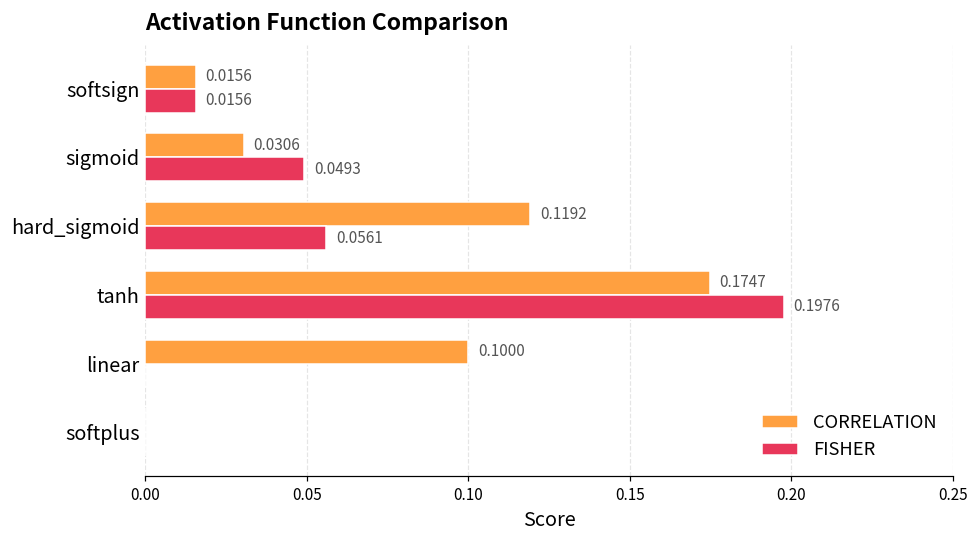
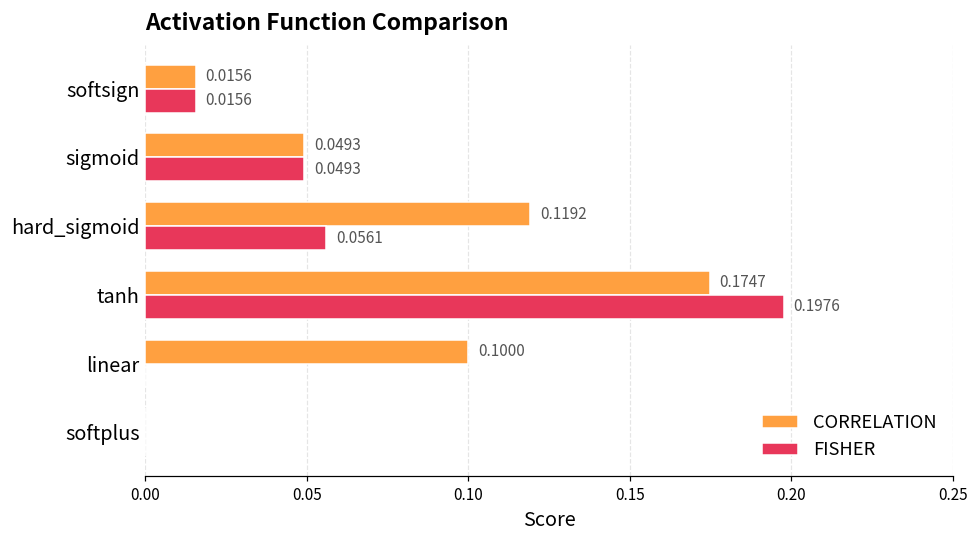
  {
    "CORRELATION": {
      "softsign": 0.0156,
-     "sigmoid": 0.0306,
+     "sigmoid": 0.0493,
      "hard_sigmoid": 0.1192,
      "tanh": 0.1747,
      "linear": 0.1000
    },
    "FISHER": {
      "softsign": 0.0156,
      "sigmoid": 0.0493,
      "hard_sigmoid": 0.0561,
      "tanh": 0.1976
    }
  }
